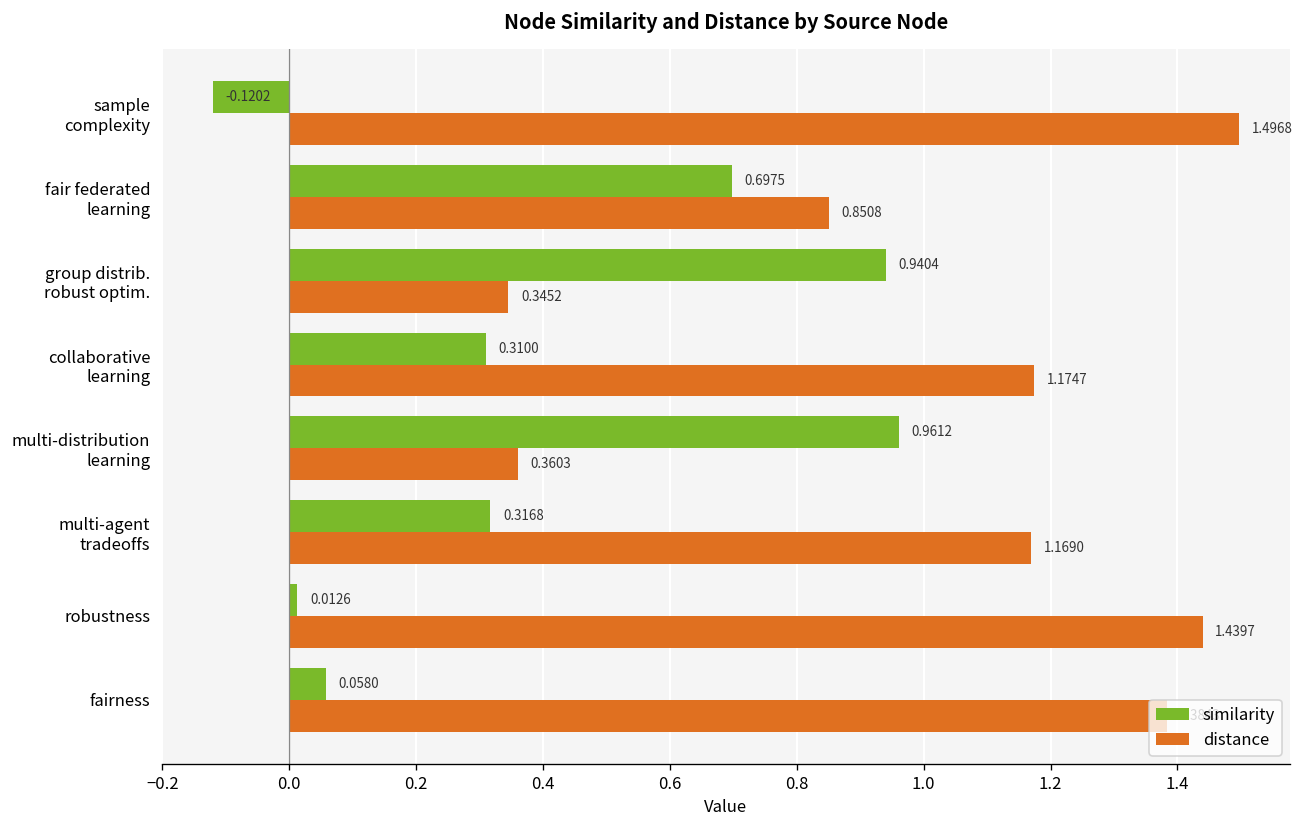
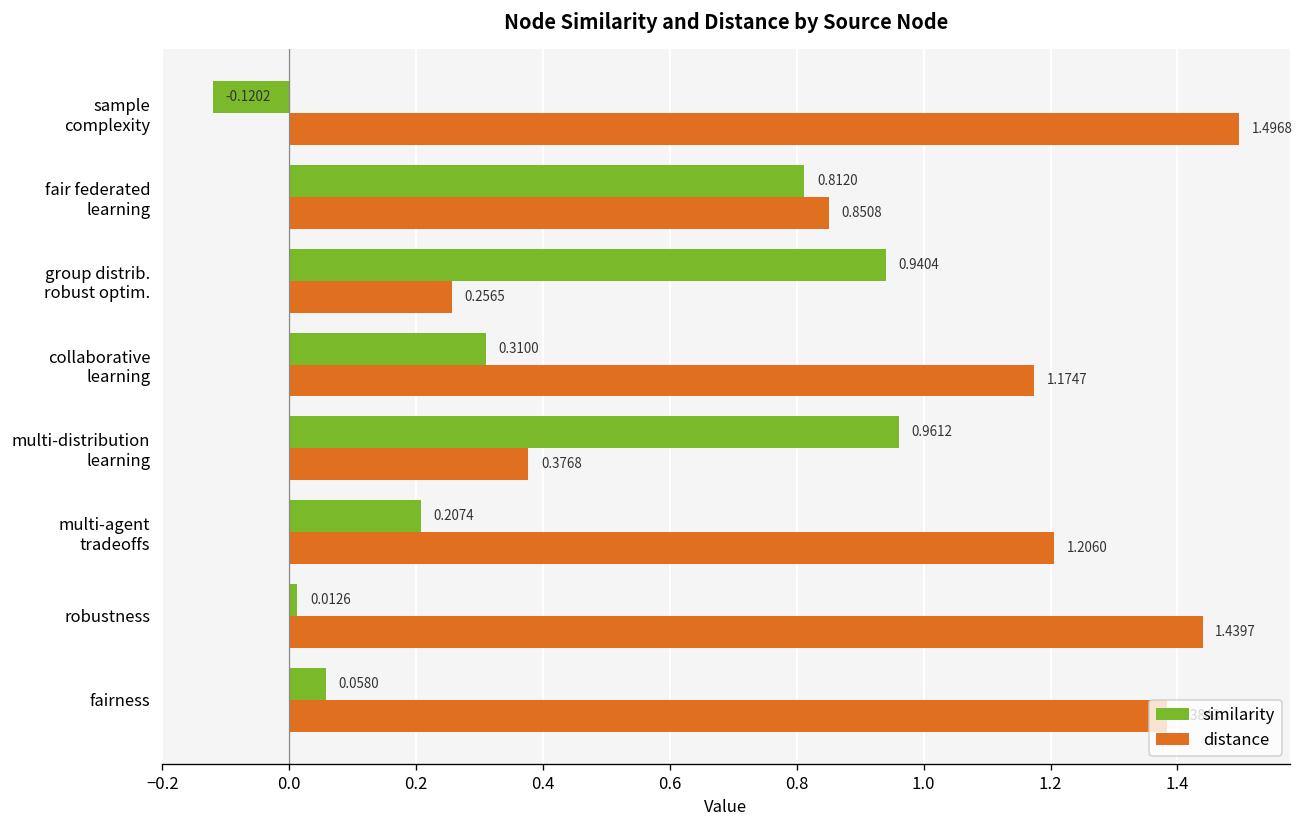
  {
    "similarity": {
      "sample complexity": -0.1202,
-     "fair federated learning": 0.6975,
+     "fair federated learning": 0.8120,
      "group distrib. robust optim.": 0.9404,
      "collaborative learning": 0.3100,
      "multi-distribution learning": 0.9612,
-     "multi-agent tradeoffs": 0.3168,
+     "multi-agent tradeoffs": 0.2074,
      "robustness": 0.0126,
      "fairness": 0.0580
    },
    "distance": {
      "sample complexity": 1.4968,
      "fair federated learning": 0.8508,
-     "group distrib. robust optim.": 0.3452,
+     "group distrib. robust optim.": 0.2565,
      "collaborative learning": 1.1747,
-     "multi-distribution learning": 0.3603,
-     "multi-agent tradeoffs": 1.1690,
+     "multi-distribution learning": 0.3768,
+     "multi-agent tradeoffs": 1.2060,
      "robustness": 1.4397
    }
  }
